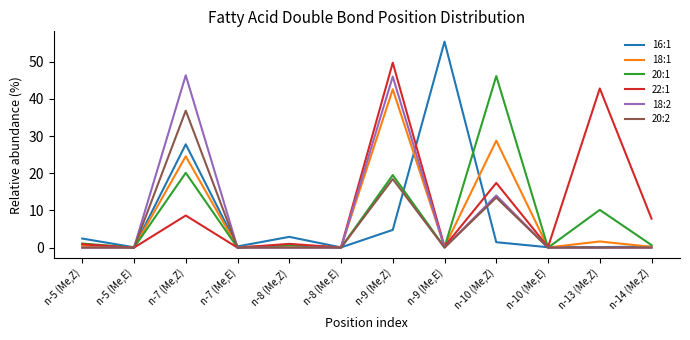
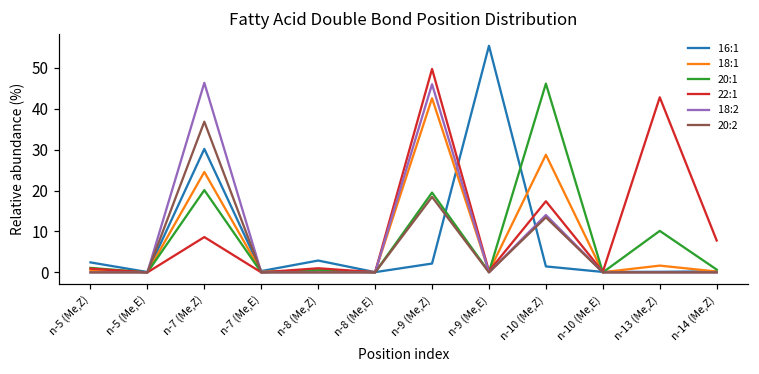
  {
    "16:1": {
      "n-5 (Me,Z)": 2,
-     "n-7 (Me,Z)": 28,
+     "n-7 (Me,Z)": 30,
      "n-8 (Me,Z)": 3,
-     "n-9 (Me,Z)": 5,
+     "n-9 (Me,Z)": 2,
      "n-9 (Me,E)": 55,
      "n-10 (Me,Z)": 1
    },
    "18:1": {
      "n-7 (Me,Z)": 25,
      "n-9 (Me,Z)": 43,
      "n-10 (Me,Z)": 29,
      "n-13 (Me,Z)": 2
    },
    "20:1": {
      "n-7 (Me,Z)": 20,
      "n-9 (Me,Z)": 20,
      "n-10 (Me,Z)": 46,
      "n-13 (Me,Z)": 10
    },
    "22:1": {
      "n-7 (Me,Z)": 9,
      "n-9 (Me,Z)": 50,
      "n-10 (Me,Z)": 17,
      "n-13 (Me,Z)": 43,
      "n-14 (Me,Z)": 8
    },
    "18:2": {
      "n-7 (Me,Z)": 46,
      "n-9 (Me,Z)": 46
    },
    "20:2": {
      "n-7 (Me,Z)": 37,
      "n-9 (Me,Z)": 18
    }
  }
